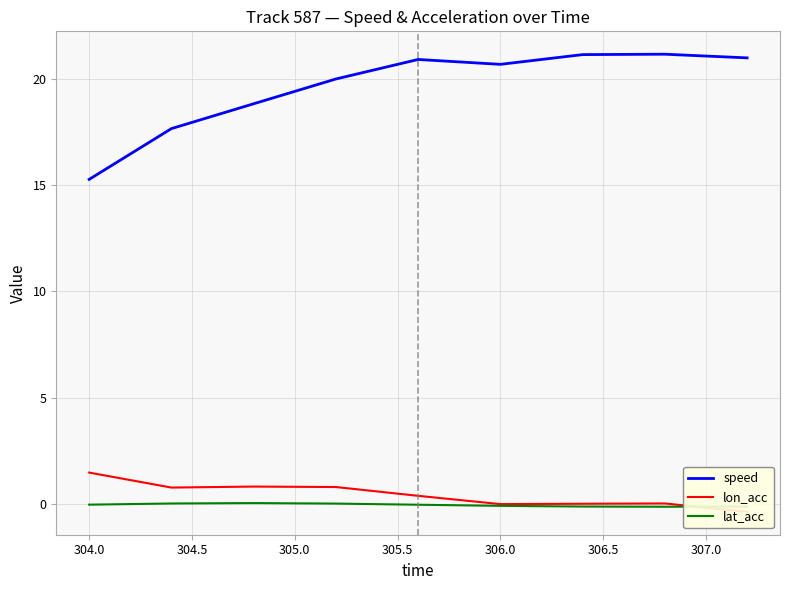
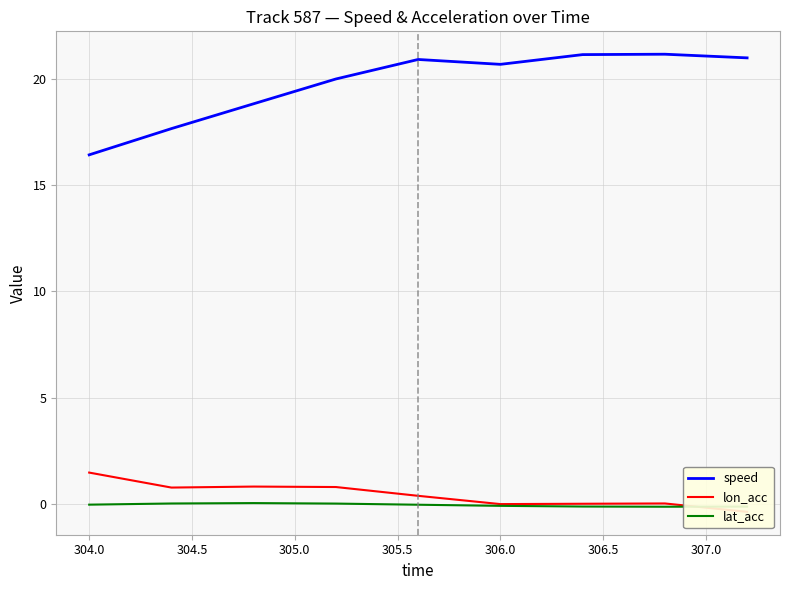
  {
    "speed": {
-     "304.0": 15.3,
+     "304.0": 16.4,
      "306.0": 20.7
    },
    "lon_acc": {
      "304.0": 1.5
    },
    "lat_acc": {
      "304.0": 0.0
    }
  }
